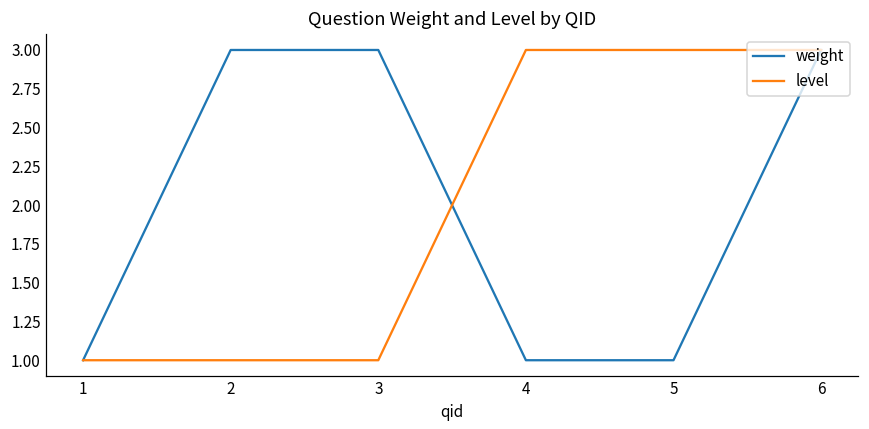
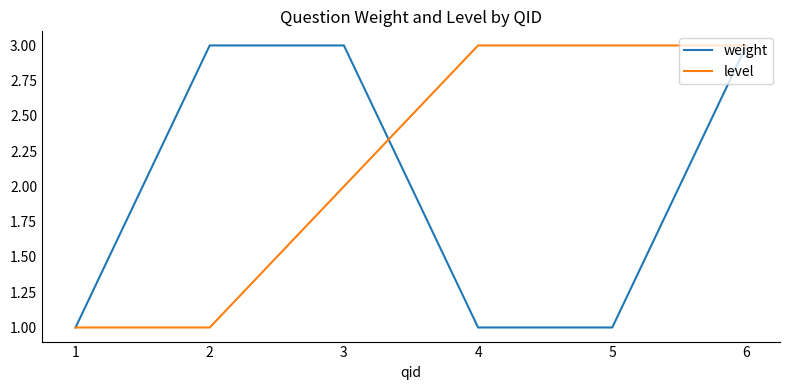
  {
    "weight": {
      "2": 3,
      "3": 3,
      "4": 1,
      "5": 1
    },
    "level": {
      "2": 1,
-     "3": 1,
+     "3": 2,
      "4": 3,
      "5": 3
    }
  }
